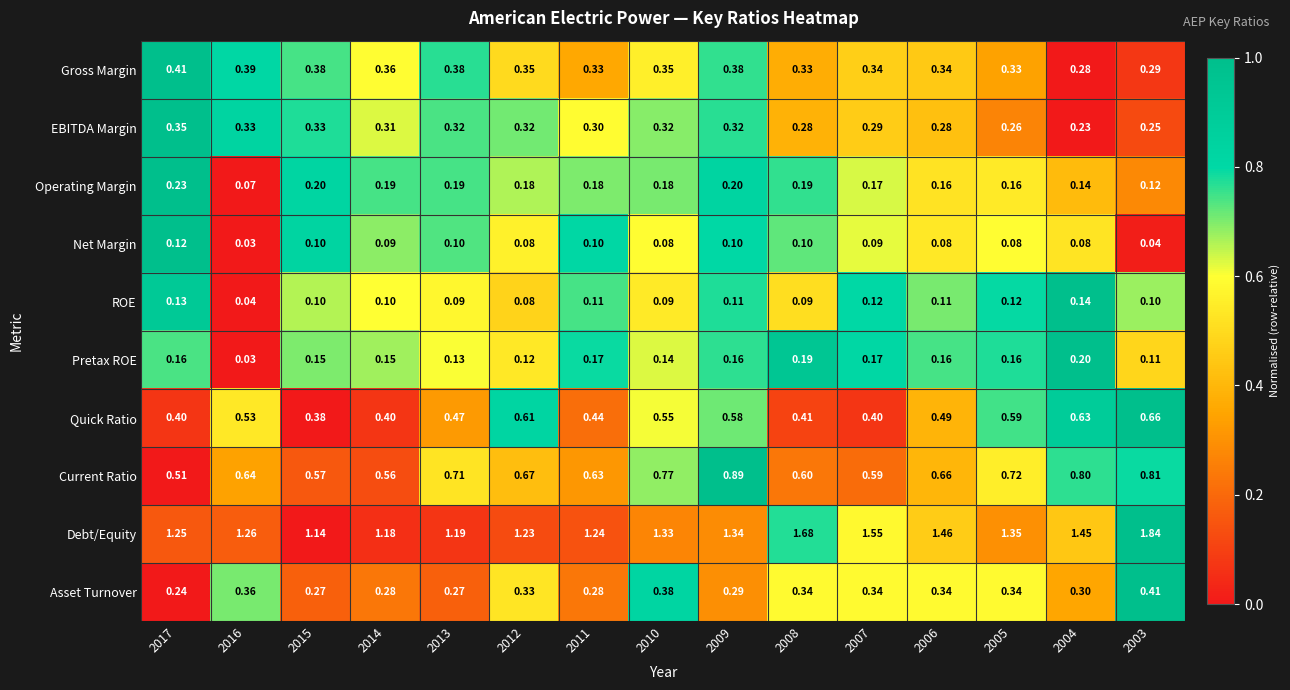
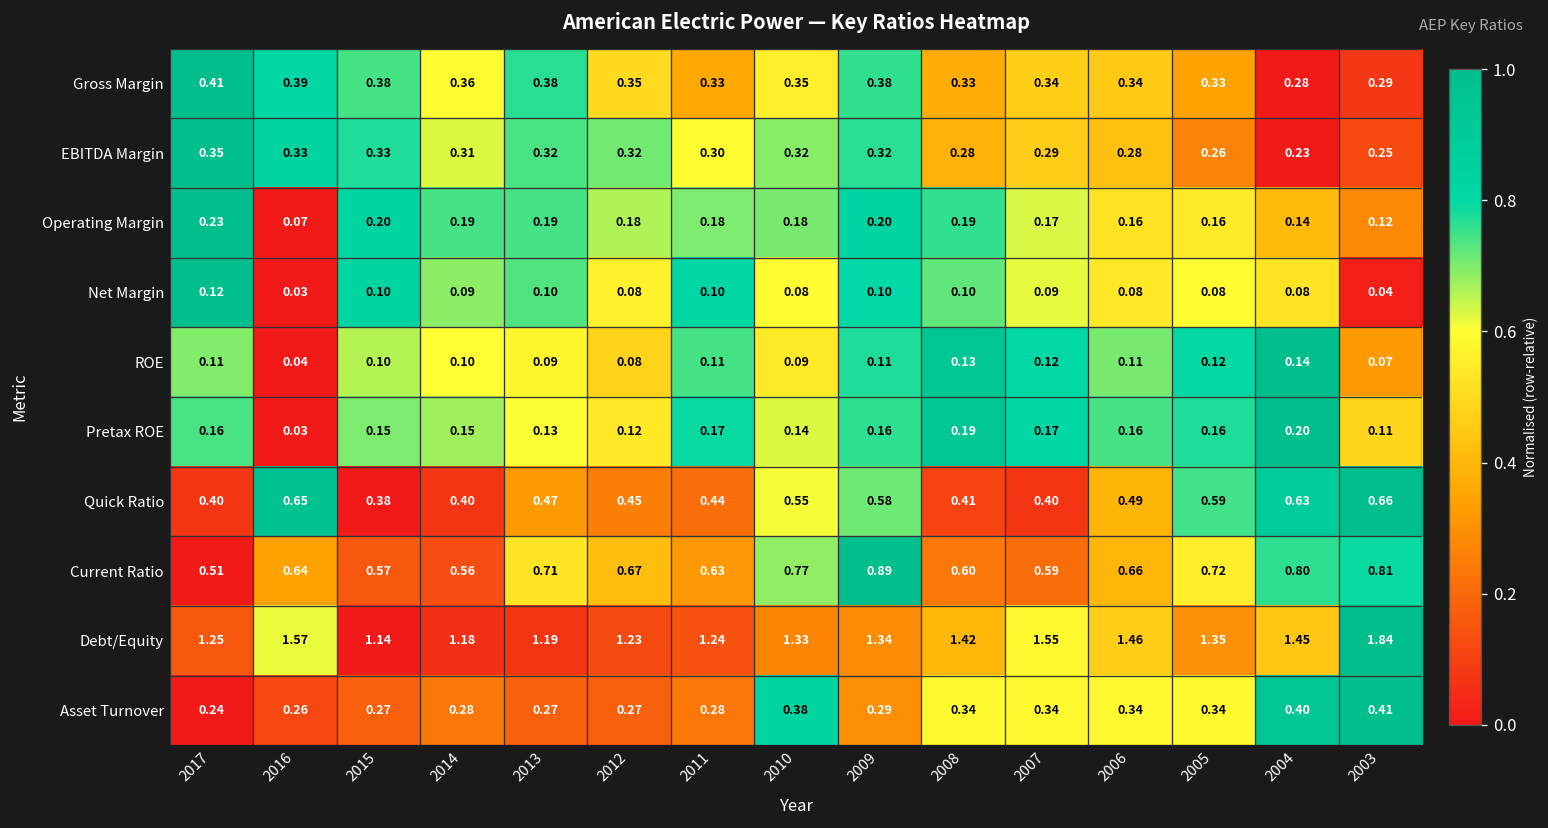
  {
    "Gross Margin": {
      "2017": 0.41,
      "2016": 0.39,
      "2015": 0.38,
      "2014": 0.36,
      "2013": 0.38,
      "2012": 0.35,
      "2011": 0.33,
      "2010": 0.35,
      "2009": 0.38,
      "2008": 0.33,
      "2007": 0.34,
      "2006": 0.34,
      "2005": 0.33,
      "2004": 0.28,
      "2003": 0.29
    },
    "EBITDA Margin": {
      "2017": 0.35,
      "2016": 0.33,
      "2015": 0.33,
      "2014": 0.31,
      "2013": 0.32,
      "2012": 0.32,
      "2011": 0.30,
      "2010": 0.32,
      "2009": 0.32,
      "2008": 0.28,
      "2007": 0.29,
      "2006": 0.28,
      "2005": 0.26,
      "2004": 0.23,
      "2003": 0.25
    },
    "Operating Margin": {
      "2017": 0.23,
      "2016": 0.07,
      "2015": 0.20,
      "2014": 0.19,
      "2013": 0.19,
      "2012": 0.18,
      "2011": 0.18,
      "2010": 0.18,
      "2009": 0.20,
      "2008": 0.19,
      "2007": 0.17,
      "2006": 0.16,
      "2005": 0.16,
      "2004": 0.14,
      "2003": 0.12
    },
    "Net Margin": {
      "2017": 0.12,
      "2016": 0.03,
      "2015": 0.10,
      "2014": 0.09,
      "2013": 0.10,
      "2012": 0.08,
      "2011": 0.10,
      "2010": 0.08,
      "2009": 0.10,
      "2008": 0.10,
      "2007": 0.09,
      "2006": 0.08,
      "2005": 0.08,
      "2004": 0.08,
      "2003": 0.04
    },
    "ROE": {
-     "2017": 0.13,
+     "2017": 0.11,
      "2016": 0.04,
      "2015": 0.10,
      "2014": 0.10,
      "2013": 0.09,
      "2012": 0.08,
      "2011": 0.11,
      "2010": 0.09,
      "2009": 0.11,
-     "2008": 0.09,
+     "2008": 0.13,
      "2007": 0.12,
      "2006": 0.11,
      "2005": 0.12,
      "2004": 0.14,
-     "2003": 0.10
+     "2003": 0.07
    },
    "Pretax ROE": {
      "2017": 0.16,
      "2016": 0.03,
      "2015": 0.15,
      "2014": 0.15,
      "2013": 0.13,
      "2012": 0.12,
      "2011": 0.17,
      "2010": 0.14,
      "2009": 0.16,
      "2008": 0.19,
      "2007": 0.17,
      "2006": 0.16,
      "2005": 0.16,
      "2004": 0.20,
      "2003": 0.11
    },
    "Quick Ratio": {
      "2017": 0.40,
-     "2016": 0.53,
+     "2016": 0.65,
      "2015": 0.38,
      "2014": 0.40,
      "2013": 0.47,
-     "2012": 0.61,
+     "2012": 0.45,
      "2011": 0.44,
      "2010": 0.55,
      "2009": 0.58,
      "2008": 0.41,
      "2007": 0.40,
      "2006": 0.49,
      "2005": 0.59,
      "2004": 0.63,
      "2003": 0.66
    },
    "Current Ratio": {
      "2017": 0.51,
      "2016": 0.64,
      "2015": 0.57,
      "2014": 0.56,
      "2013": 0.71,
      "2012": 0.67,
      "2011": 0.63,
      "2010": 0.77,
      "2009": 0.89,
      "2008": 0.60,
      "2007": 0.59,
      "2006": 0.66,
      "2005": 0.72,
      "2004": 0.80,
      "2003": 0.81
    },
    "Debt/Equity": {
      "2017": 1.25,
-     "2016": 1.26,
+     "2016": 1.57,
      "2015": 1.14,
      "2014": 1.18,
      "2013": 1.19,
      "2012": 1.23,
      "2011": 1.24,
      "2010": 1.33,
      "2009": 1.34,
-     "2008": 1.68,
+     "2008": 1.42,
      "2007": 1.55,
      "2006": 1.46,
      "2005": 1.35,
      "2004": 1.45,
      "2003": 1.84
    },
    "Asset Turnover": {
      "2017": 0.24,
-     "2016": 0.36,
+     "2016": 0.26,
      "2015": 0.27,
      "2014": 0.28,
      "2013": 0.27,
-     "2012": 0.33,
+     "2012": 0.27,
      "2011": 0.28,
      "2010": 0.38,
      "2009": 0.29,
      "2008": 0.34,
      "2007": 0.34,
      "2006": 0.34,
      "2005": 0.34,
-     "2004": 0.30,
+     "2004": 0.40,
      "2003": 0.41
    }
  }
